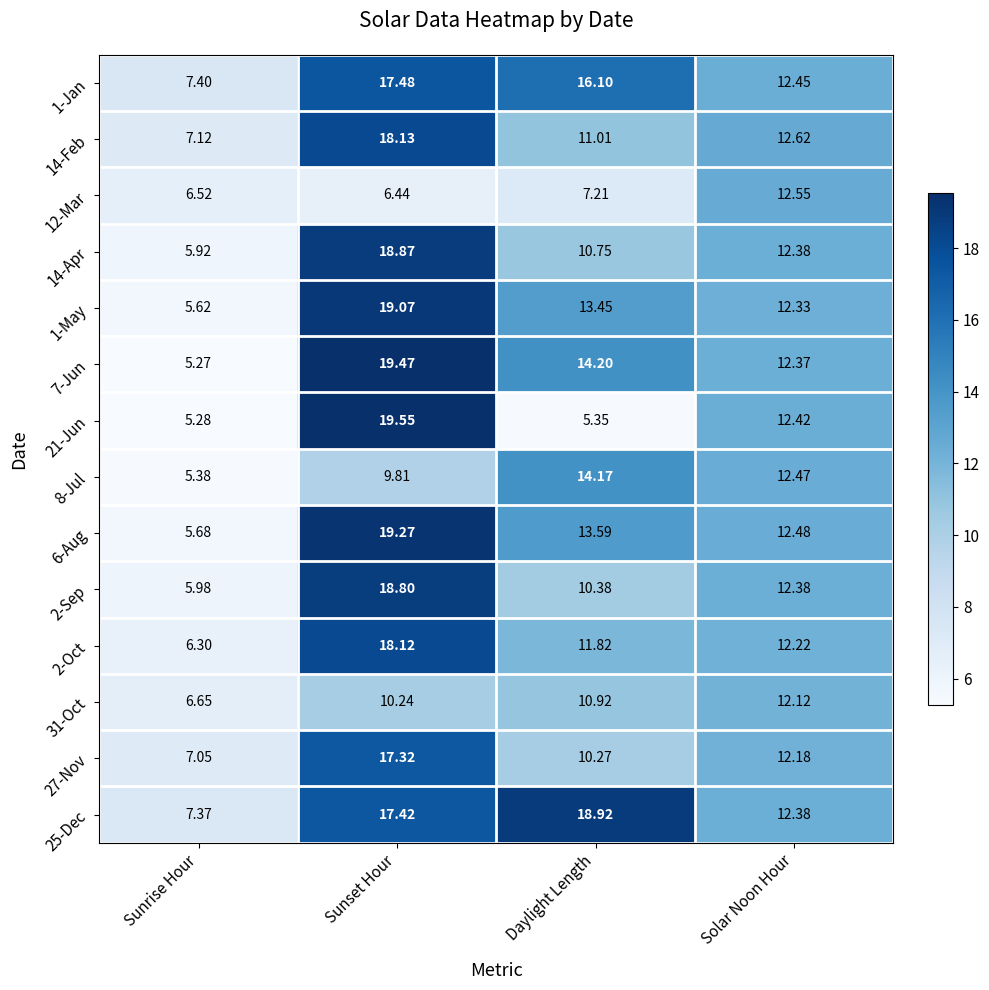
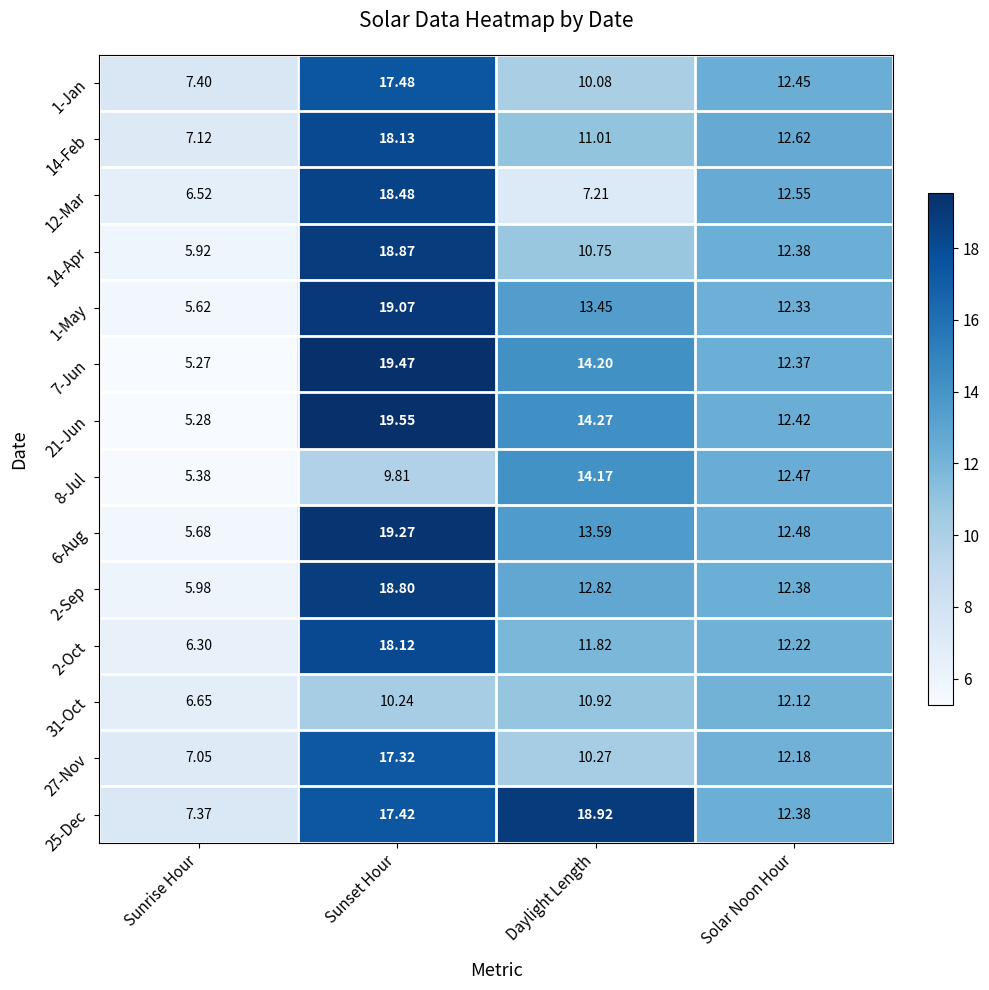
  {
    "1-Jan": {
      "Sunrise Hour": 7.40,
      "Sunset Hour": 17.48,
-     "Daylight Length": 16.10,
+     "Daylight Length": 10.08,
      "Solar Noon Hour": 12.45
    },
    "14-Feb": {
      "Sunrise Hour": 7.12,
      "Sunset Hour": 18.13,
      "Daylight Length": 11.01,
      "Solar Noon Hour": 12.62
    },
    "12-Mar": {
      "Sunrise Hour": 6.52,
-     "Sunset Hour": 6.44,
+     "Sunset Hour": 18.48,
      "Daylight Length": 7.21,
      "Solar Noon Hour": 12.55
    },
    "14-Apr": {
      "Sunrise Hour": 5.92,
      "Sunset Hour": 18.87,
      "Daylight Length": 10.75,
      "Solar Noon Hour": 12.38
    },
    "1-May": {
      "Sunrise Hour": 5.62,
      "Sunset Hour": 19.07,
      "Daylight Length": 13.45,
      "Solar Noon Hour": 12.33
    },
    "7-Jun": {
      "Sunrise Hour": 5.27,
      "Sunset Hour": 19.47,
      "Daylight Length": 14.20,
      "Solar Noon Hour": 12.37
    },
    "21-Jun": {
      "Sunrise Hour": 5.28,
      "Sunset Hour": 19.55,
-     "Daylight Length": 5.35,
+     "Daylight Length": 14.27,
      "Solar Noon Hour": 12.42
    },
    "8-Jul": {
      "Sunrise Hour": 5.38,
      "Sunset Hour": 9.81,
      "Daylight Length": 14.17,
      "Solar Noon Hour": 12.47
    },
    "6-Aug": {
      "Sunrise Hour": 5.68,
      "Sunset Hour": 19.27,
      "Daylight Length": 13.59,
      "Solar Noon Hour": 12.48
    },
    "2-Sep": {
      "Sunrise Hour": 5.98,
      "Sunset Hour": 18.80,
-     "Daylight Length": 10.38,
+     "Daylight Length": 12.82,
      "Solar Noon Hour": 12.38
    },
    "2-Oct": {
      "Sunrise Hour": 6.30,
      "Sunset Hour": 18.12,
      "Daylight Length": 11.82,
      "Solar Noon Hour": 12.22
    },
    "31-Oct": {
      "Sunrise Hour": 6.65,
      "Sunset Hour": 10.24,
      "Daylight Length": 10.92,
      "Solar Noon Hour": 12.12
    },
    "27-Nov": {
      "Sunrise Hour": 7.05,
      "Sunset Hour": 17.32,
      "Daylight Length": 10.27,
      "Solar Noon Hour": 12.18
    },
    "25-Dec": {
      "Sunrise Hour": 7.37,
      "Sunset Hour": 17.42,
      "Daylight Length": 18.92,
      "Solar Noon Hour": 12.38
    }
  }
